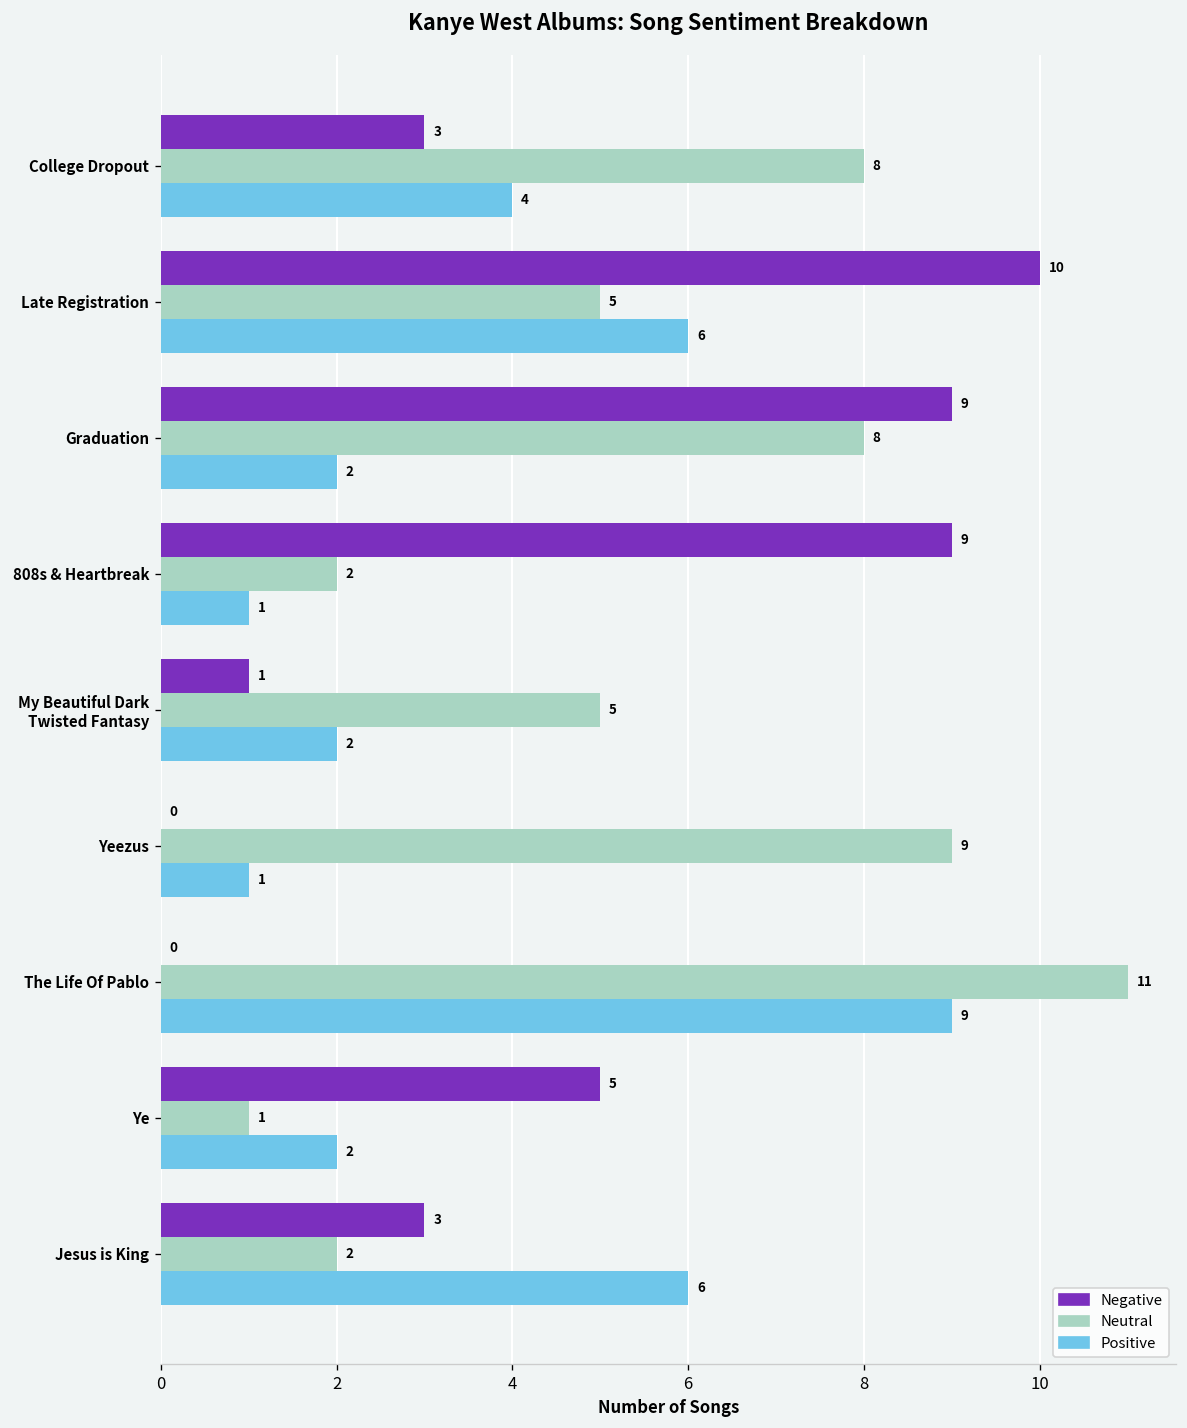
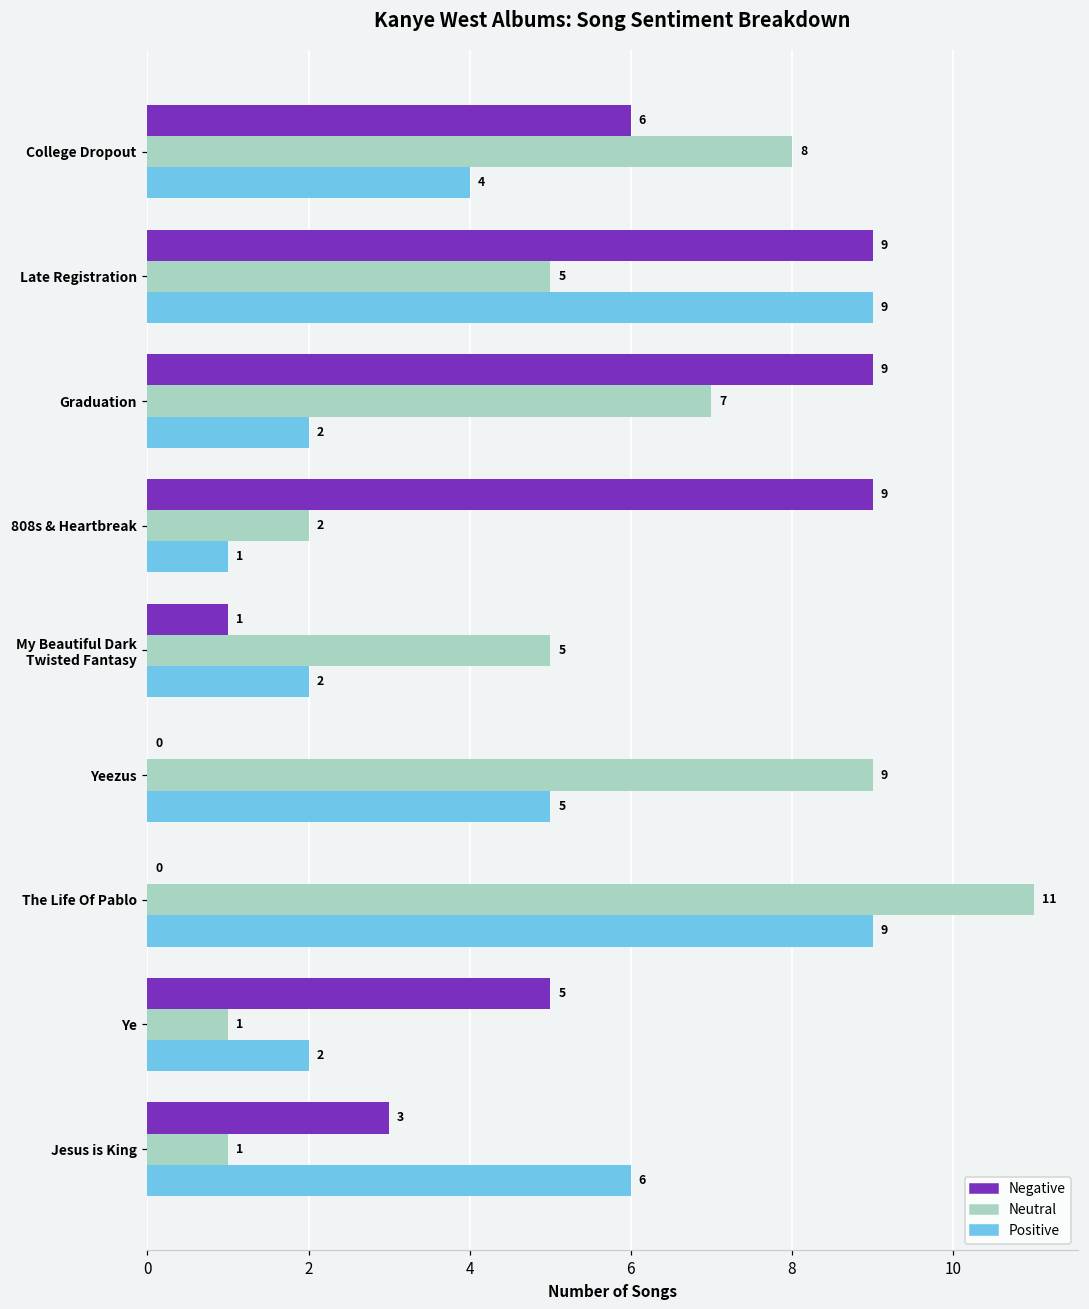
  {
    "Negative": {
-     "College Dropout": 3,
-     "Late Registration": 10,
+     "College Dropout": 6,
+     "Late Registration": 9,
      "Graduation": 9,
      "808s & Heartbreak": 9,
      "My Beautiful Dark Twisted Fantasy": 1,
      "Yeezus": 0,
      "The Life Of Pablo": 0,
      "Ye": 5,
      "Jesus is King": 3
    },
    "Neutral": {
      "College Dropout": 8,
      "Late Registration": 5,
-     "Graduation": 8,
+     "Graduation": 7,
      "808s & Heartbreak": 2,
      "My Beautiful Dark Twisted Fantasy": 5,
      "Yeezus": 9,
      "The Life Of Pablo": 11,
      "Ye": 1,
-     "Jesus is King": 2
+     "Jesus is King": 1
    },
    "Positive": {
      "College Dropout": 4,
-     "Late Registration": 6,
+     "Late Registration": 9,
      "Graduation": 2,
      "808s & Heartbreak": 1,
      "My Beautiful Dark Twisted Fantasy": 2,
-     "Yeezus": 1,
+     "Yeezus": 5,
      "The Life Of Pablo": 9,
      "Ye": 2,
      "Jesus is King": 6
    }
  }
